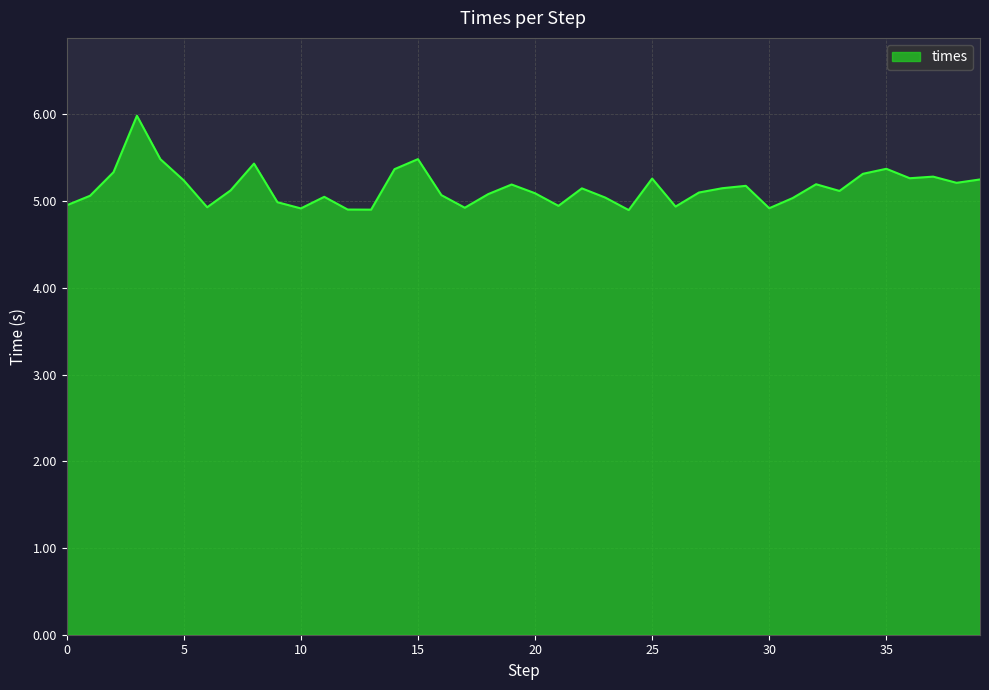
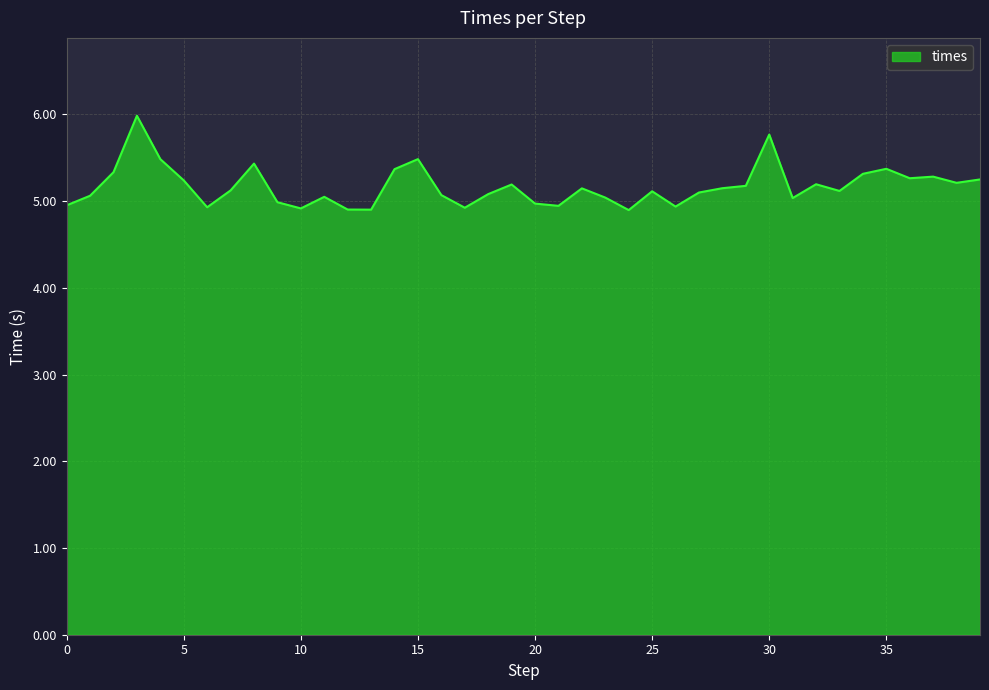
  {
    "0": 5.0,
    "5": 5.2,
    "10": 4.9,
    "15": 5.5,
-   "20": 5.1,
-   "25": 5.3,
-   "30": 4.9,
+   "20": 5.0,
+   "25": 5.1,
+   "30": 5.8,
    "35": 5.4
  }
